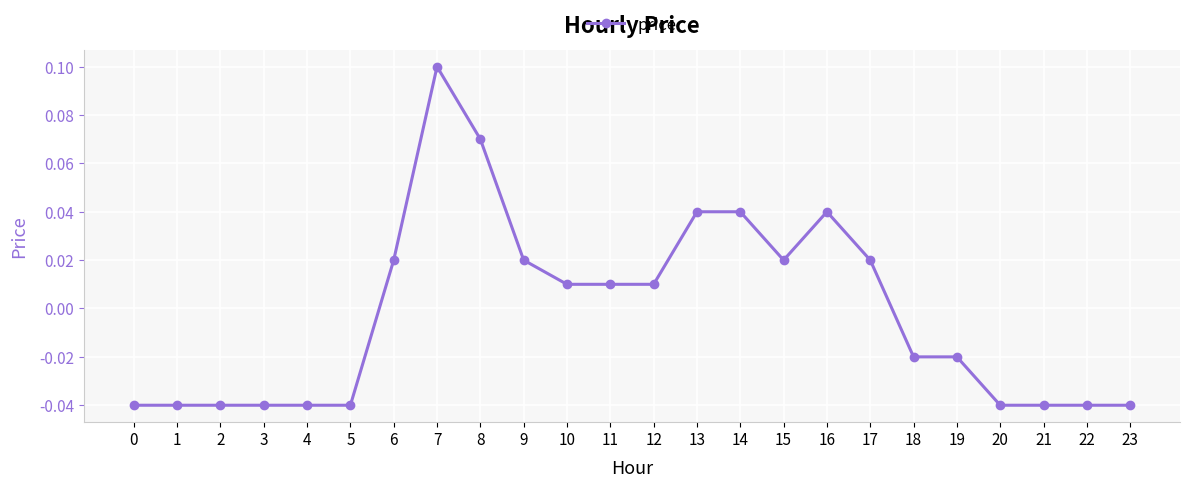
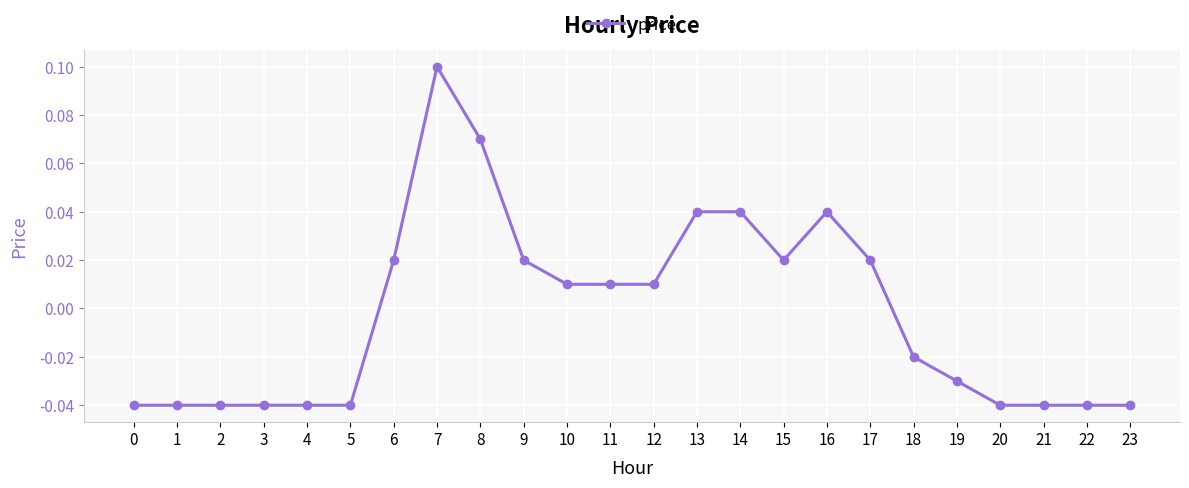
  {
    "0": -0.04,
    "1": -0.04,
    "2": -0.04,
    "3": -0.04,
    "4": -0.04,
    "5": -0.04,
    "6": 0.02,
    "7": 0.10,
    "8": 0.07,
    "9": 0.02,
    "10": 0.01,
    "11": 0.01,
    "12": 0.01,
    "13": 0.04,
    "14": 0.04,
    "15": 0.02,
    "16": 0.04,
    "17": 0.02,
    "18": -0.02,
-   "19": -0.02,
+   "19": -0.03,
    "20": -0.04,
    "21": -0.04,
    "22": -0.04,
    "23": -0.04
  }
